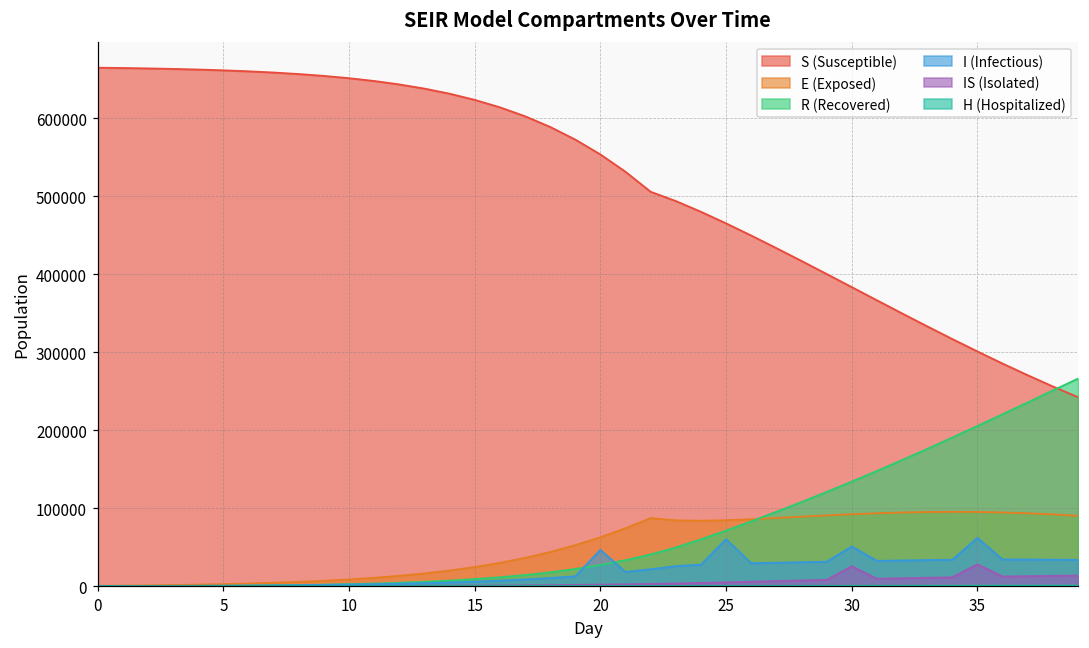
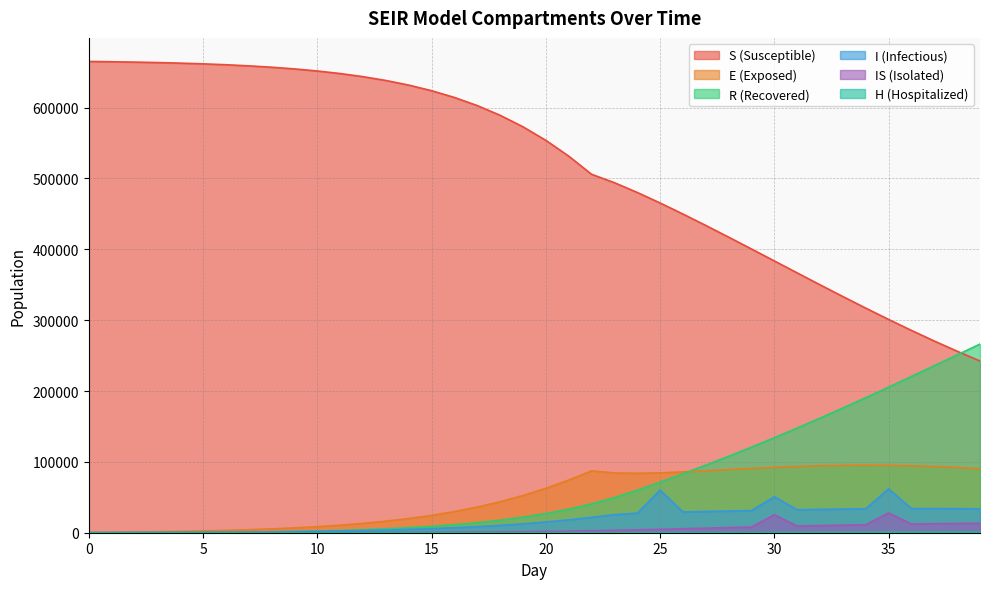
  {
    "I (Infectious)": {
-     "20": 50000,
+     "20": 20000,
      "25": 60000,
      "30": 50000,
      "35": 60000
    },
    "IS (Isolated)": {
      "25": 0,
      "30": 30000,
      "35": 30000
    }
  }
